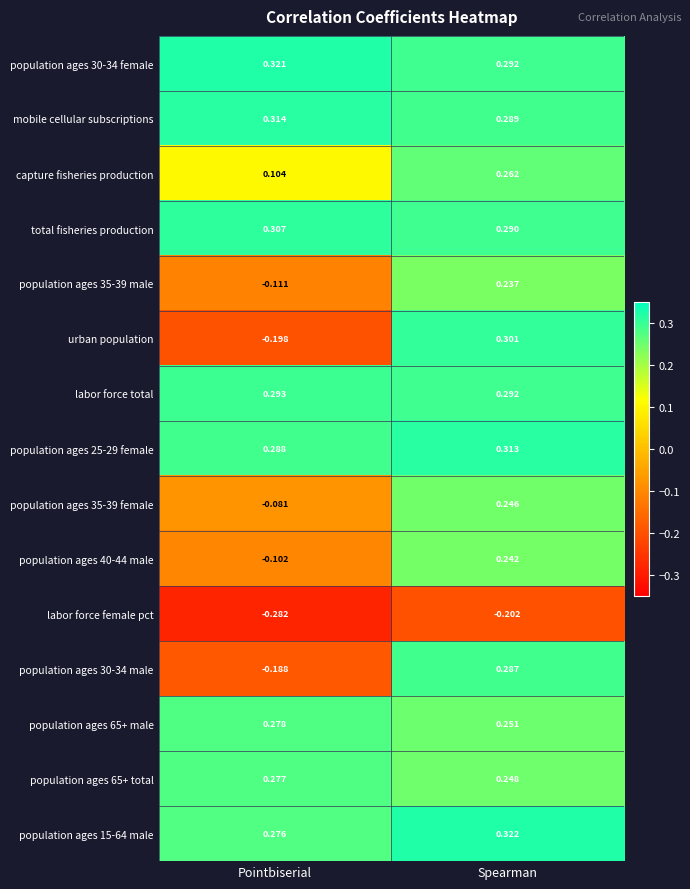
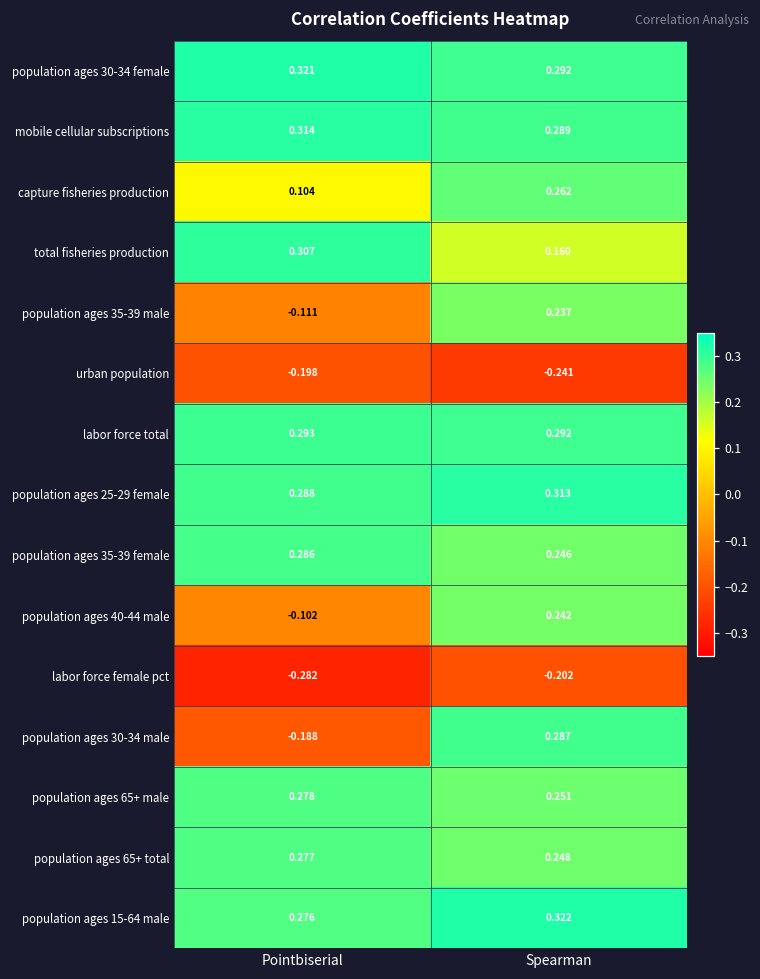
  {
    "population ages 30-34 female": {
      "Pointbiserial": 0.321,
      "Spearman": 0.292
    },
    "mobile cellular subscriptions": {
      "Pointbiserial": 0.314,
      "Spearman": 0.289
    },
    "capture fisheries production": {
      "Pointbiserial": 0.104,
      "Spearman": 0.262
    },
    "total fisheries production": {
      "Pointbiserial": 0.307,
-     "Spearman": 0.290
+     "Spearman": 0.160
    },
    "population ages 35-39 male": {
      "Pointbiserial": -0.111,
      "Spearman": 0.237
    },
    "urban population": {
      "Pointbiserial": -0.198,
-     "Spearman": 0.301
+     "Spearman": -0.241
    },
    "labor force total": {
      "Pointbiserial": 0.293,
      "Spearman": 0.292
    },
    "population ages 25-29 female": {
      "Pointbiserial": 0.288,
      "Spearman": 0.313
    },
    "population ages 35-39 female": {
-     "Pointbiserial": -0.081,
+     "Pointbiserial": 0.286,
      "Spearman": 0.246
    },
    "population ages 40-44 male": {
      "Pointbiserial": -0.102,
      "Spearman": 0.242
    },
    "labor force female pct": {
      "Pointbiserial": -0.282,
      "Spearman": -0.202
    },
    "population ages 30-34 male": {
      "Pointbiserial": -0.188,
      "Spearman": 0.287
    },
    "population ages 65+ male": {
      "Pointbiserial": 0.278,
      "Spearman": 0.251
    },
    "population ages 65+ total": {
      "Pointbiserial": 0.277,
      "Spearman": 0.248
    },
    "population ages 15-64 male": {
      "Pointbiserial": 0.276,
      "Spearman": 0.322
    }
  }
